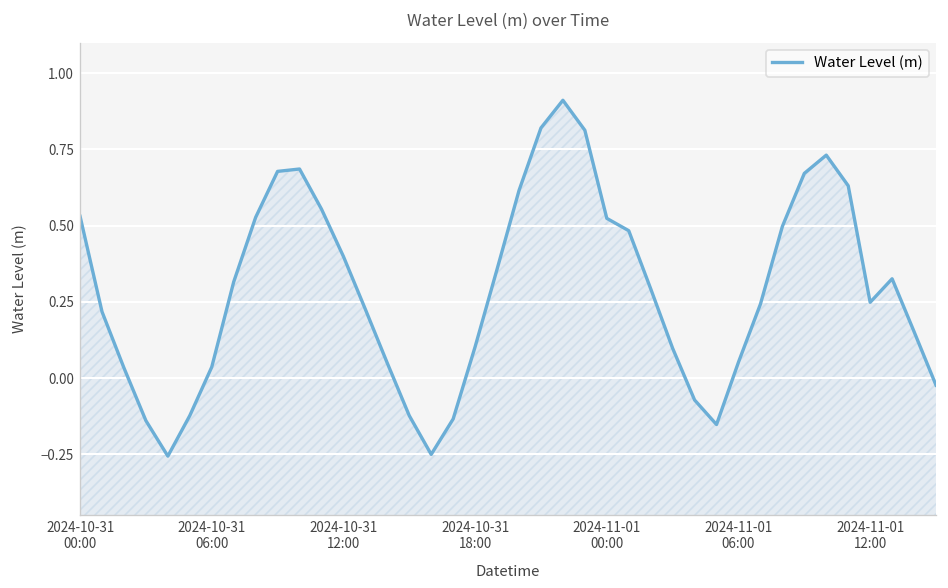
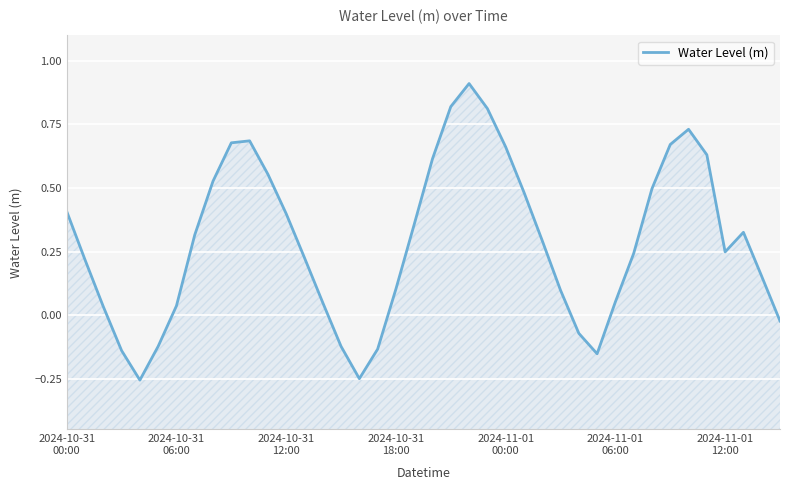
  {
-   "2024-10-31 00:00": 0.53,
+   "2024-10-31 00:00": 0.41,
    "2024-10-31 06:00": 0.04,
    "2024-10-31 12:00": 0.40,
    "2024-10-31 18:00": 0.10,
-   "2024-11-01 00:00": 0.52,
+   "2024-11-01 00:00": 0.66,
    "2024-11-01 06:00": 0.05,
    "2024-11-01 12:00": 0.25
  }
